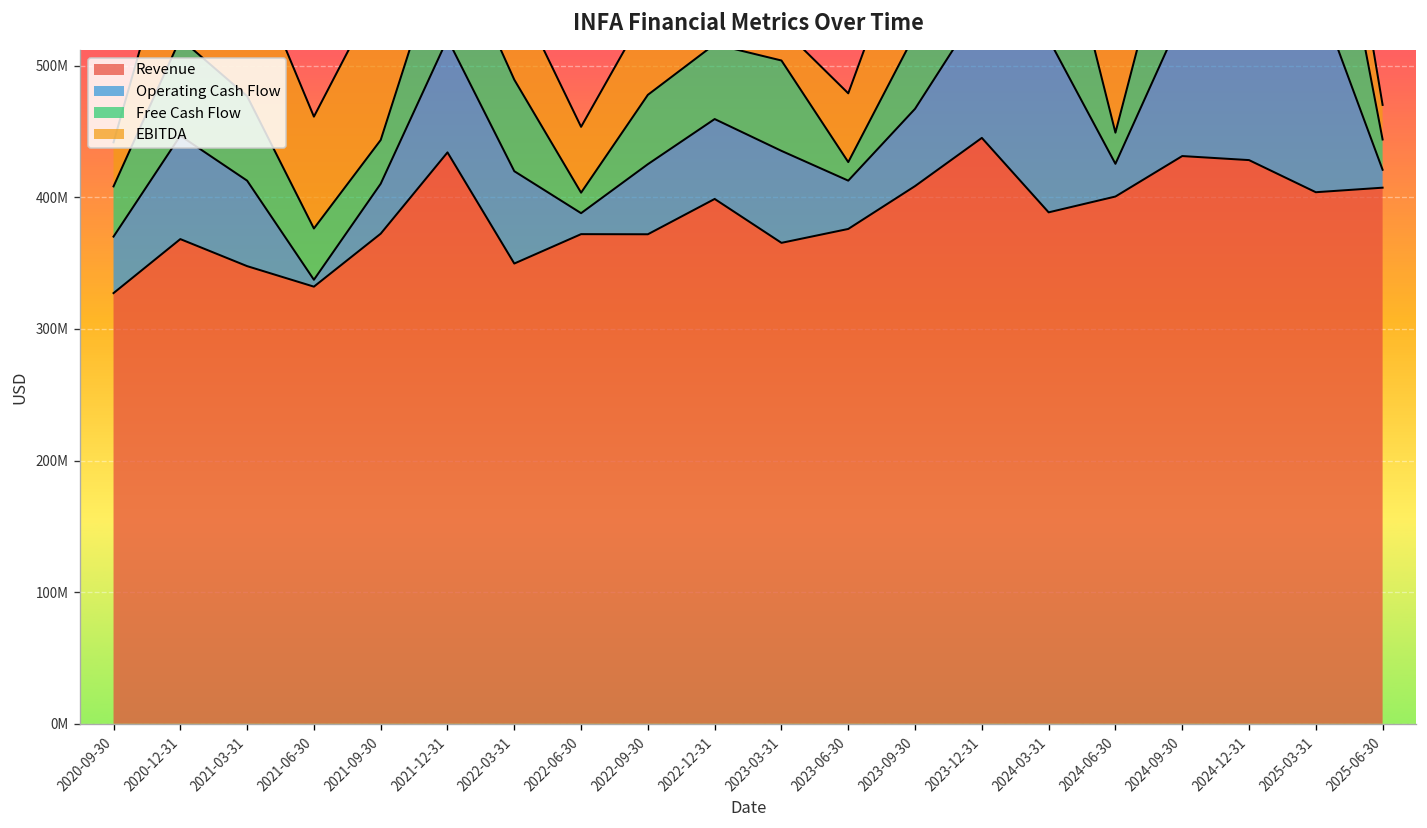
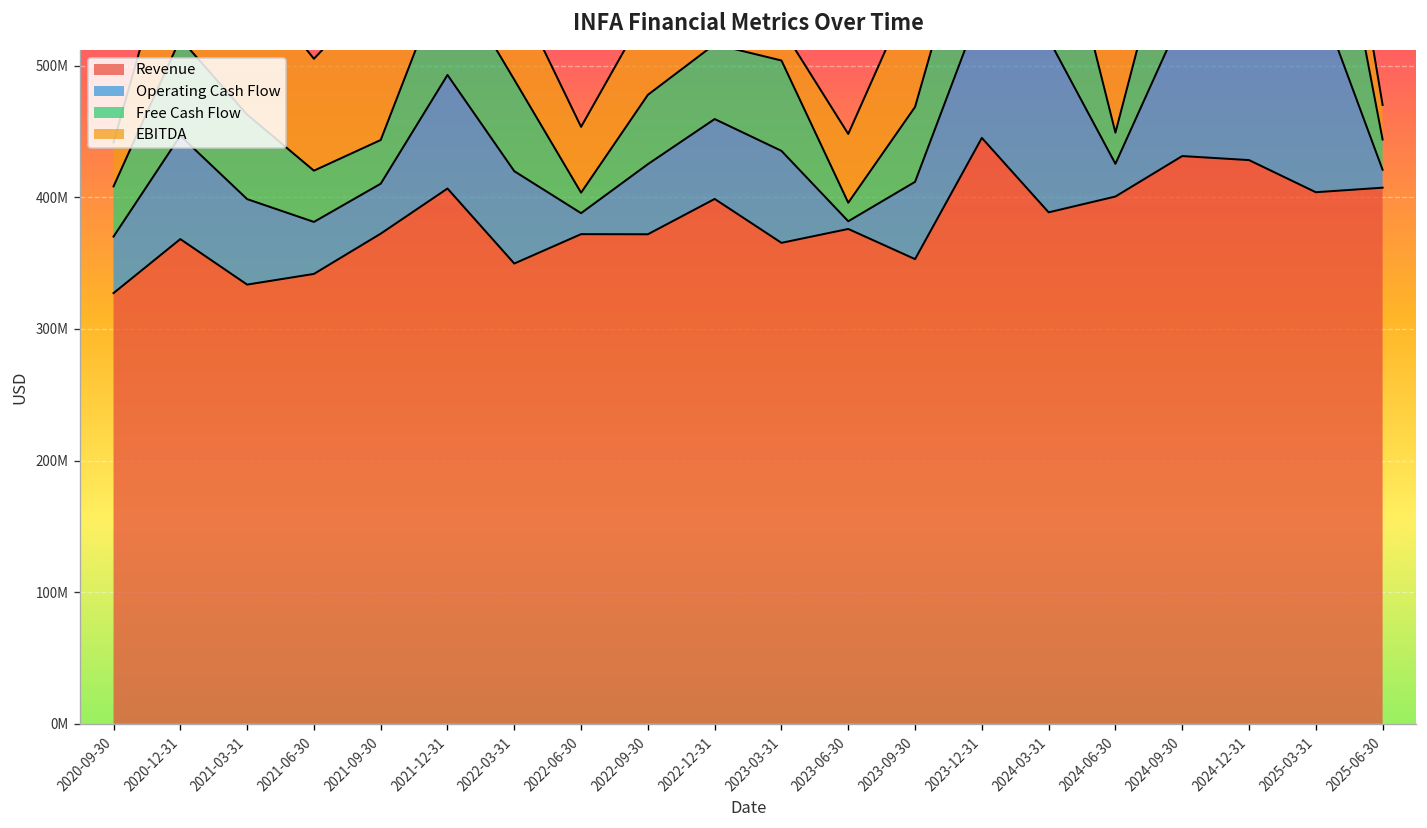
  {
    "Revenue": {
      "2020-09-30": 327000000,
      "2020-12-31": 368000000,
-     "2021-03-31": 348000000,
-     "2021-06-30": 332000000,
+     "2021-03-31": 334000000,
+     "2021-06-30": 342000000,
      "2021-09-30": 372000000,
-     "2021-12-31": 434000000,
+     "2021-12-31": 407000000,
      "2022-03-31": 350000000,
      "2022-06-30": 372000000,
      "2022-09-30": 372000000,
      "2022-12-31": 399000000,
      "2023-03-31": 365000000,
      "2023-06-30": 376000000,
-     "2023-09-30": 409000000,
+     "2023-09-30": 353000000,
      "2023-12-31": 445000000,
      "2024-03-31": 389000000,
      "2024-06-30": 401000000,
      "2024-09-30": 431000000,
      "2024-12-31": 428000000,
      "2025-03-31": 404000000,
      "2025-06-30": 407000000
    },
    "Operating Cash Flow": {
      "2020-09-30": 43000000,
      "2021-03-31": 65000000,
-     "2021-06-30": 5000000,
+     "2021-06-30": 40000000,
      "2021-09-30": 38000000,
      "2022-03-31": 70000000,
      "2022-06-30": 16000000,
      "2022-09-30": 53000000,
      "2022-12-31": 61000000,
      "2023-03-31": 70000000,
-     "2023-06-30": 37000000,
+     "2023-06-30": 6000000,
      "2023-09-30": 59000000,
      "2024-06-30": 25000000,
      "2025-06-30": 14000000
    },
    "Free Cash Flow": {
      "2020-09-30": 38000000,
      "2021-06-30": 39000000,
      "2021-09-30": 33000000,
      "2022-03-31": 70000000,
      "2022-06-30": 16000000,
      "2022-09-30": 53000000,
      "2023-03-31": 69000000,
      "2023-06-30": 14000000,
      "2024-06-30": 24000000,
      "2025-06-30": 23000000
    },
    "EBITDA": {
      "2021-06-30": 85000000,
      "2022-06-30": 50000000,
      "2023-06-30": 52000000,
      "2024-06-30": 64000000,
      "2025-06-30": 26000000
    }
  }
